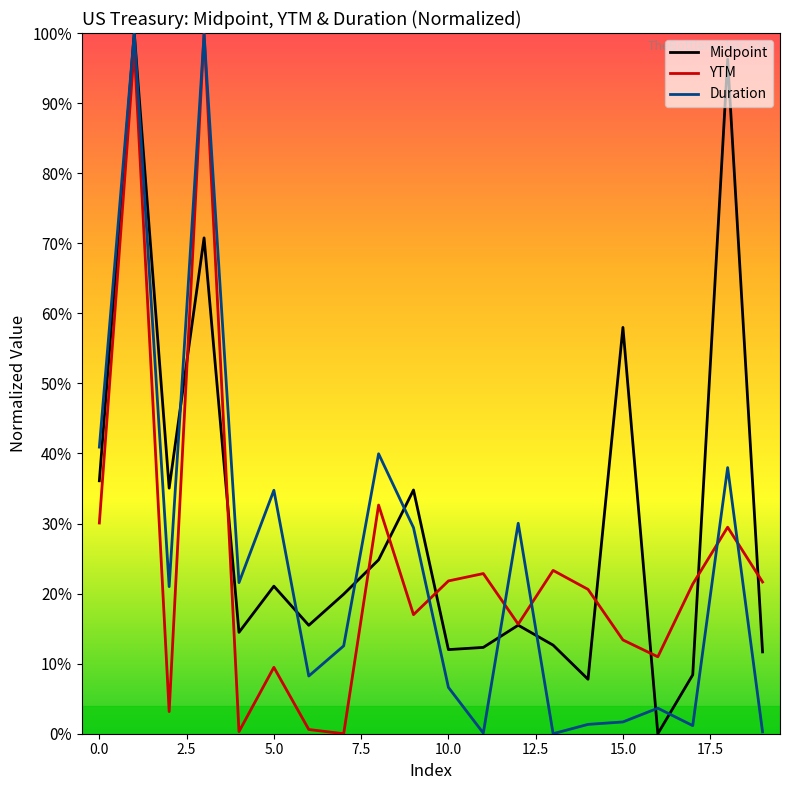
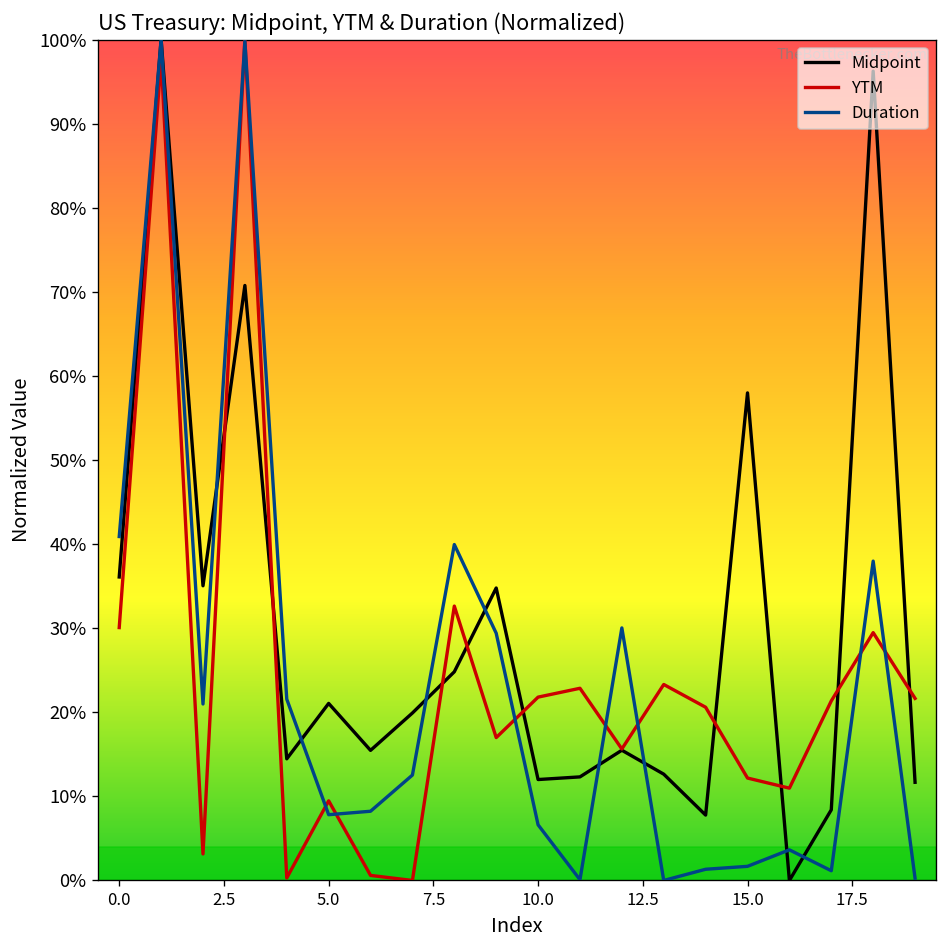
  {
    "Midpoint": {
      "0.0": "36%",
      "5.0": "21%",
      "10.0": "12%",
      "15.0": "58%"
    },
    "YTM": {
      "0.0": "30%",
      "5.0": "9%",
      "10.0": "22%",
-     "15.0": "13%"
+     "15.0": "12%"
    },
    "Duration": {
      "0.0": "41%",
-     "5.0": "35%",
+     "5.0": "8%",
      "10.0": "7%"
    }
  }
